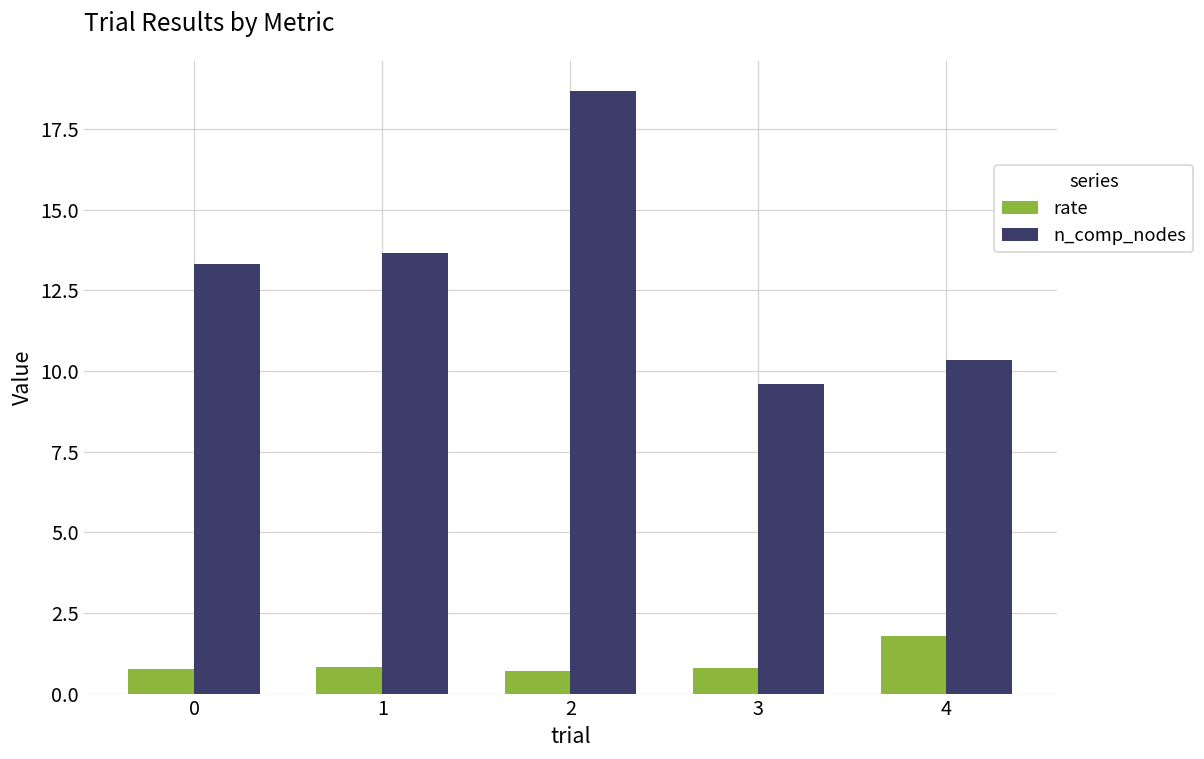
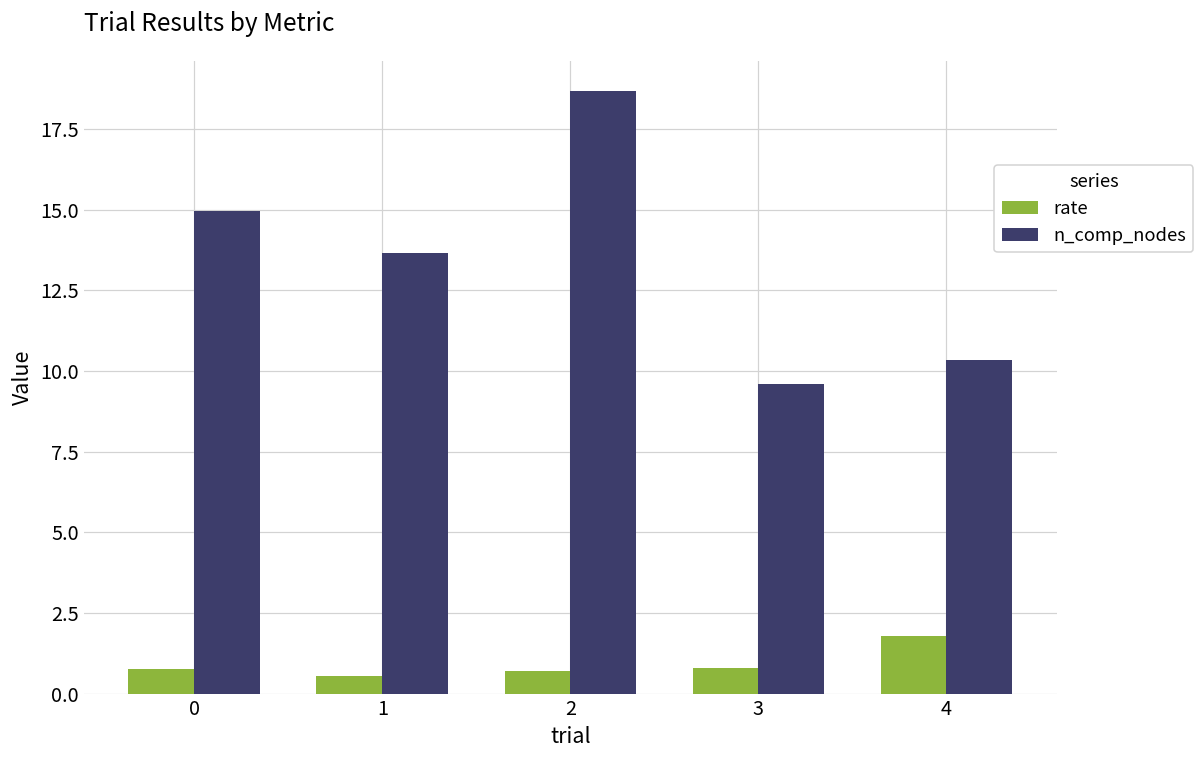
  {
    "rate": {
      "0": 0.8,
-     "1": 0.8,
+     "1": 0.5,
      "2": 0.7,
      "3": 0.8,
      "4": 1.8
    },
    "n_comp_nodes": {
-     "0": 13.3,
+     "0": 14.9,
      "1": 13.7,
      "2": 18.7,
      "3": 9.6,
      "4": 10.3
    }
  }
